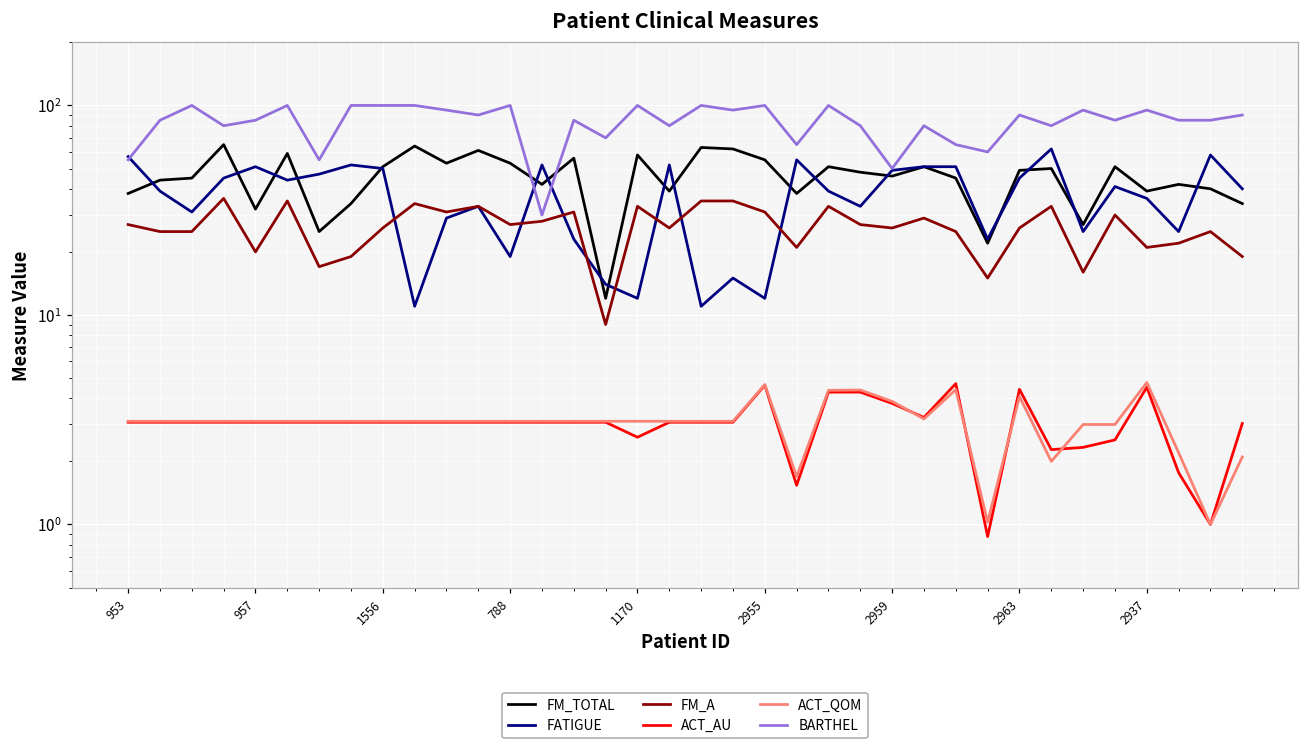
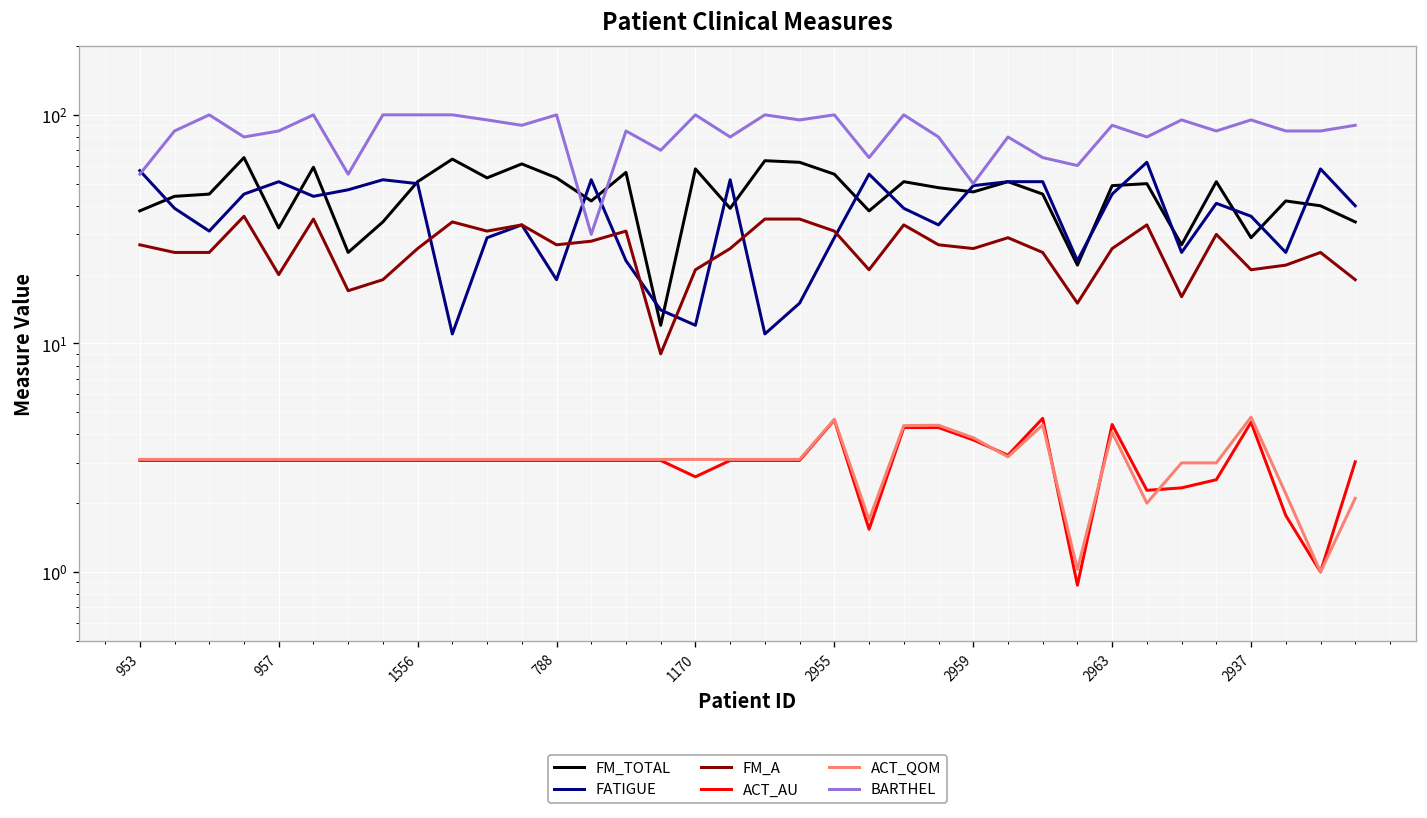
  {
    "FM_TOTAL": {
      "953": 38,
      "957": 32,
      "788": 53,
      "1170": 58,
      "2955": 55,
      "2959": 46,
      "2963": 49,
-     "2937": 39
+     "2937": 29
    },
    "FATIGUE": {
      "953": 57,
      "957": 51,
      "788": 19,
      "1170": 12,
-     "2955": 12,
+     "2955": 29,
      "2963": 45,
      "2937": 36
    },
    "FM_A": {
      "953": 27,
      "957": 20,
      "1556": 26,
      "788": 27,
-     "1170": 33,
+     "1170": 21,
      "2955": 31,
      "2959": 26,
      "2963": 26,
      "2937": 21
    },
    "ACT_AU": {
      "1170": 2.6,
      "2963": 4.4,
      "2937": 4.5
    },
    "ACT_QOM": {
      "1170": 3.1,
      "2963": 4,
      "2937": 4.8
    },
    "BARTHEL": {
      "953": 55,
      "957": 90,
      "1556": 100,
      "788": 100,
      "1170": 100,
      "2955": 100,
      "2963": 90,
      "2937": 100
    }
  }
